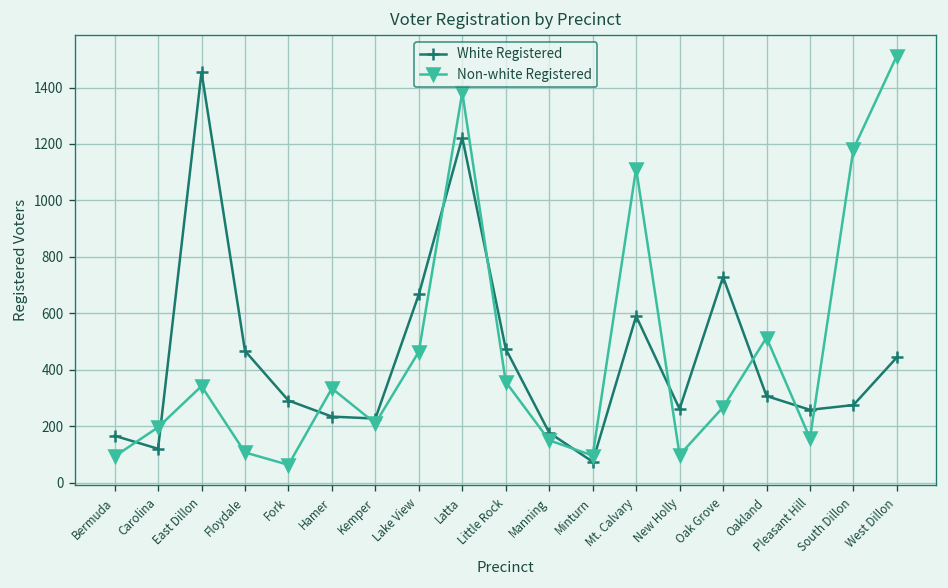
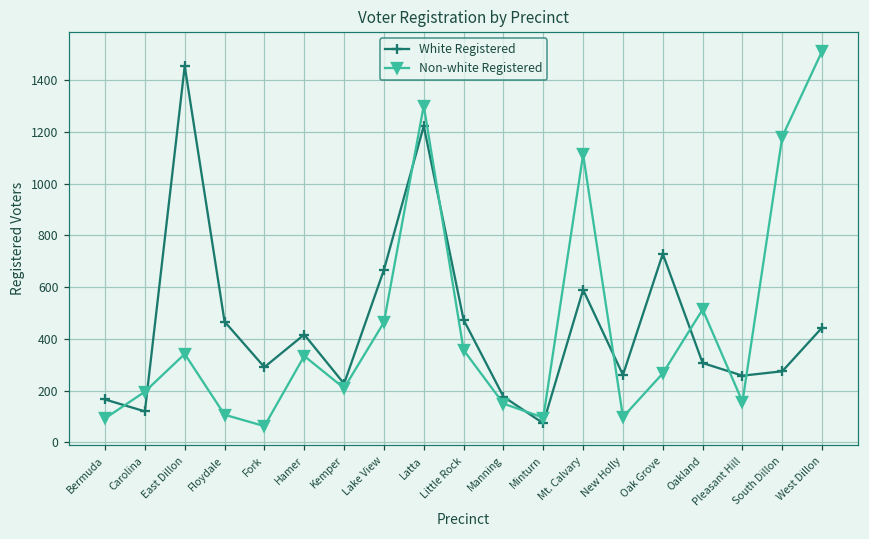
  {
    "White Registered": {
      "Bermuda": 170,
      "Carolina": 120,
      "East Dillon": 1460,
      "Floydale": 470,
      "Fork": 290,
-     "Hamer": 230,
+     "Hamer": 420,
      "Kemper": 230,
      "Lake View": 670,
      "Latta": 1220,
      "Little Rock": 470,
      "Manning": 180,
      "Minturn": 70,
      "Mt. Calvary": 590,
      "New Holly": 260,
      "Oak Grove": 730,
      "Oakland": 310,
      "Pleasant Hill": 260,
      "South Dillon": 280,
      "West Dillon": 440
    },
    "Non-white Registered": {
      "Bermuda": 90,
      "Carolina": 200,
      "East Dillon": 340,
      "Floydale": 110,
      "Fork": 60,
      "Hamer": 330,
      "Kemper": 210,
      "Lake View": 460,
-     "Latta": 1380,
+     "Latta": 1300,
      "Little Rock": 360,
      "Manning": 150,
      "Minturn": 100,
      "Mt. Calvary": 1110,
      "New Holly": 100,
      "Oak Grove": 270,
      "Oakland": 510,
      "Pleasant Hill": 160,
      "South Dillon": 1180,
      "West Dillon": 1510
    }
  }
